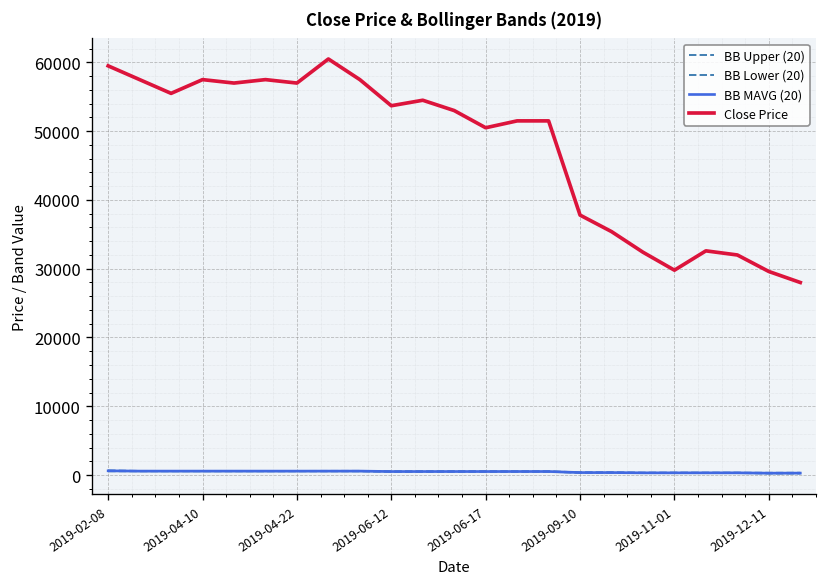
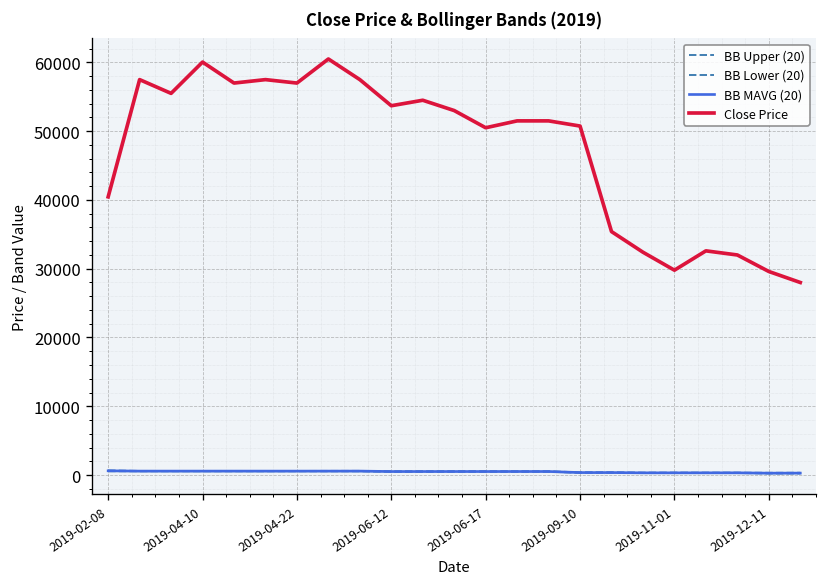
  {
    "Close Price": {
-     "2019-02-08": 60000,
-     "2019-04-10": 58000,
+     "2019-02-08": 40000,
+     "2019-04-10": 60000,
      "2019-04-22": 57000,
      "2019-06-12": 54000,
      "2019-06-17": 51000,
-     "2019-09-10": 38000,
+     "2019-09-10": 51000,
      "2019-11-01": 30000,
      "2019-12-11": 30000
    }
  }
